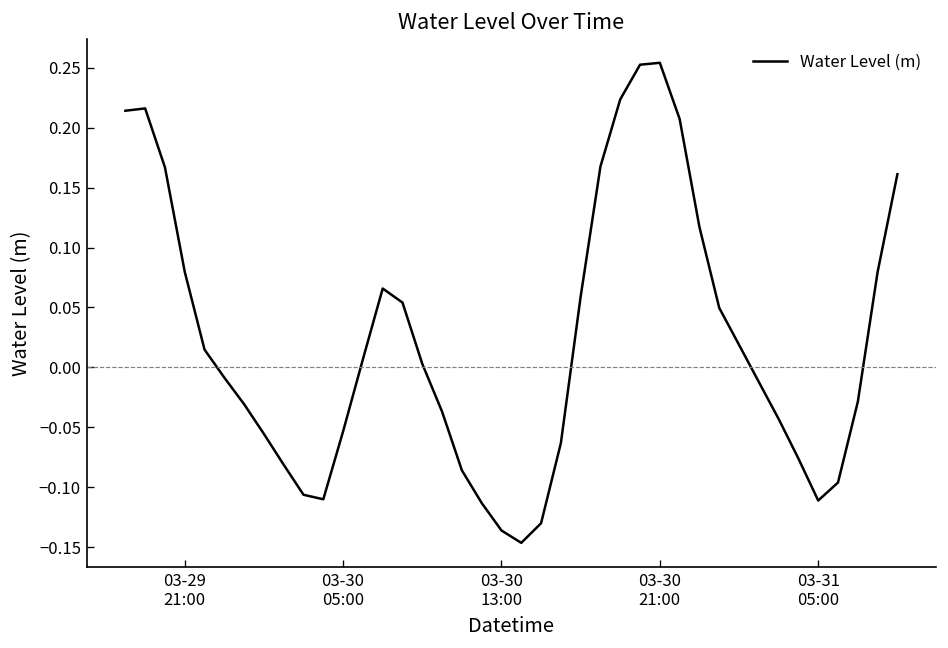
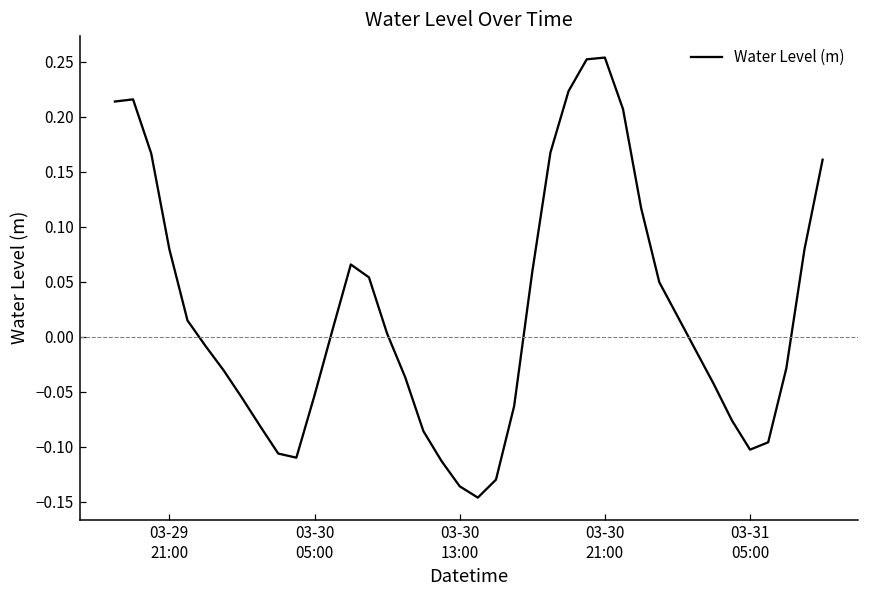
  {
    "03-29 21:00": 0.08,
    "03-30 05:00": -0.05,
    "03-30 13:00": -0.14,
    "03-30 21:00": 0.25,
-   "03-31 05:00": -0.11
+   "03-31 05:00": -0.10
  }
